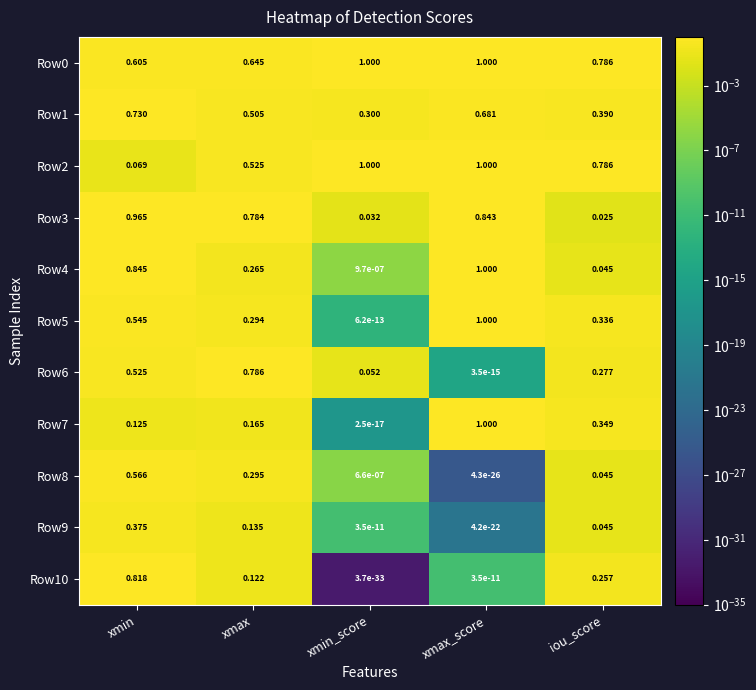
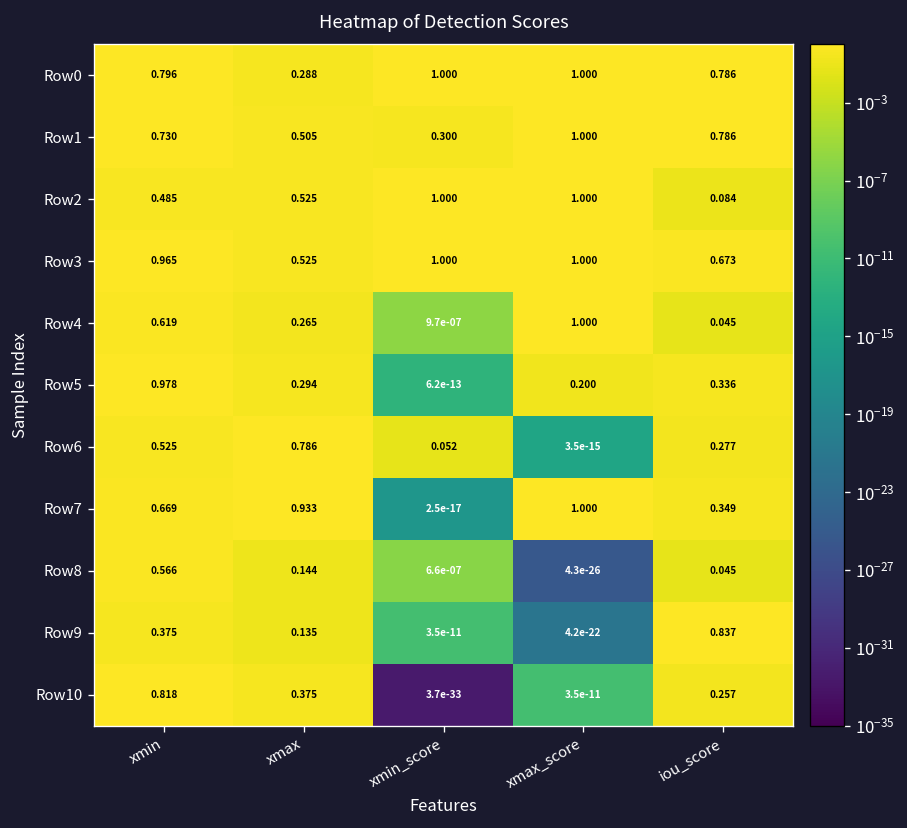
  {
    "Row0": {
-     "xmin": "0.605",
-     "xmax": "0.645",
+     "xmin": "0.796",
+     "xmax": "0.288",
      "xmin_score": "1.000",
      "xmax_score": "1.000",
      "iou_score": "0.786"
    },
    "Row1": {
      "xmin": "0.730",
      "xmax": "0.505",
      "xmin_score": "0.300",
-     "xmax_score": "0.681",
-     "iou_score": "0.390"
+     "xmax_score": "1.000",
+     "iou_score": "0.786"
    },
    "Row2": {
-     "xmin": "0.069",
+     "xmin": "0.485",
      "xmax": "0.525",
      "xmin_score": "1.000",
      "xmax_score": "1.000",
-     "iou_score": "0.786"
+     "iou_score": "0.084"
    },
    "Row3": {
      "xmin": "0.965",
-     "xmax": "0.784",
-     "xmin_score": "0.032",
-     "xmax_score": "0.843",
-     "iou_score": "0.025"
+     "xmax": "0.525",
+     "xmin_score": "1.000",
+     "xmax_score": "1.000",
+     "iou_score": "0.673"
    },
    "Row4": {
-     "xmin": "0.845",
+     "xmin": "0.619",
      "xmax": "0.265",
      "xmin_score": "9.7e-07",
      "xmax_score": "1.000",
      "iou_score": "0.045"
    },
    "Row5": {
-     "xmin": "0.545",
+     "xmin": "0.978",
      "xmax": "0.294",
      "xmin_score": "6.2e-13",
-     "xmax_score": "1.000",
+     "xmax_score": "0.200",
      "iou_score": "0.336"
    },
    "Row6": {
      "xmin": "0.525",
      "xmax": "0.786",
      "xmin_score": "0.052",
      "xmax_score": "3.5e-15",
      "iou_score": "0.277"
    },
    "Row7": {
-     "xmin": "0.125",
-     "xmax": "0.165",
+     "xmin": "0.669",
+     "xmax": "0.933",
      "xmin_score": "2.5e-17",
      "xmax_score": "1.000",
      "iou_score": "0.349"
    },
    "Row8": {
      "xmin": "0.566",
-     "xmax": "0.295",
+     "xmax": "0.144",
      "xmin_score": "6.6e-07",
      "xmax_score": "4.3e-26",
      "iou_score": "0.045"
    },
    "Row9": {
      "xmin": "0.375",
      "xmax": "0.135",
      "xmin_score": "3.5e-11",
      "xmax_score": "4.2e-22",
-     "iou_score": "0.045"
+     "iou_score": "0.837"
    },
    "Row10": {
      "xmin": "0.818",
-     "xmax": "0.122",
+     "xmax": "0.375",
      "xmin_score": "3.7e-33",
      "xmax_score": "3.5e-11",
      "iou_score": "0.257"
    }
  }
